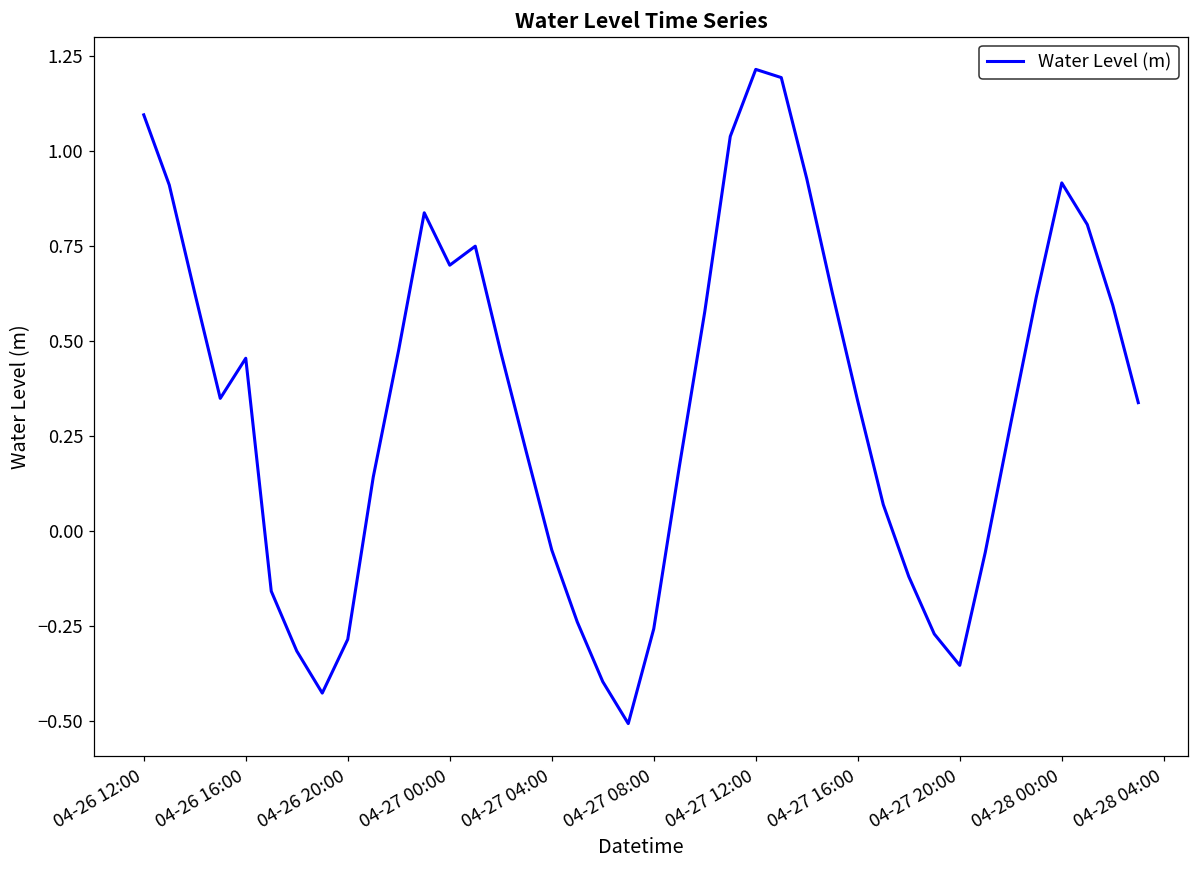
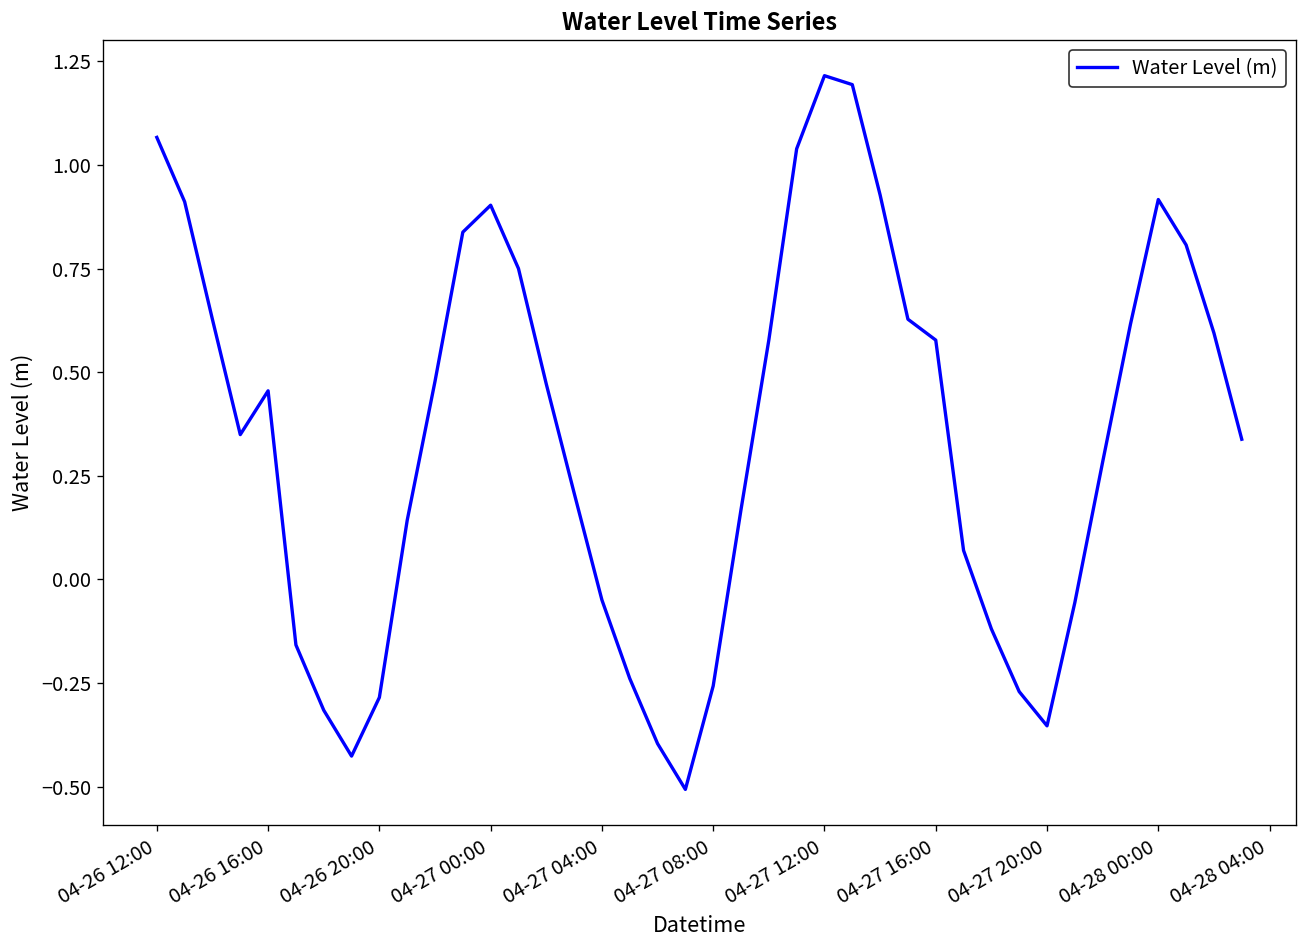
  {
-   "04-26 12:00": 1.10,
+   "04-26 12:00": 1.07,
    "04-26 16:00": 0.45,
    "04-26 20:00": -0.28,
-   "04-27 00:00": 0.70,
+   "04-27 00:00": 0.90,
    "04-27 04:00": -0.05,
    "04-27 08:00": -0.26,
    "04-27 12:00": 1.22,
-   "04-27 16:00": 0.34,
+   "04-27 16:00": 0.58,
    "04-27 20:00": -0.35,
    "04-28 00:00": 0.92
  }
